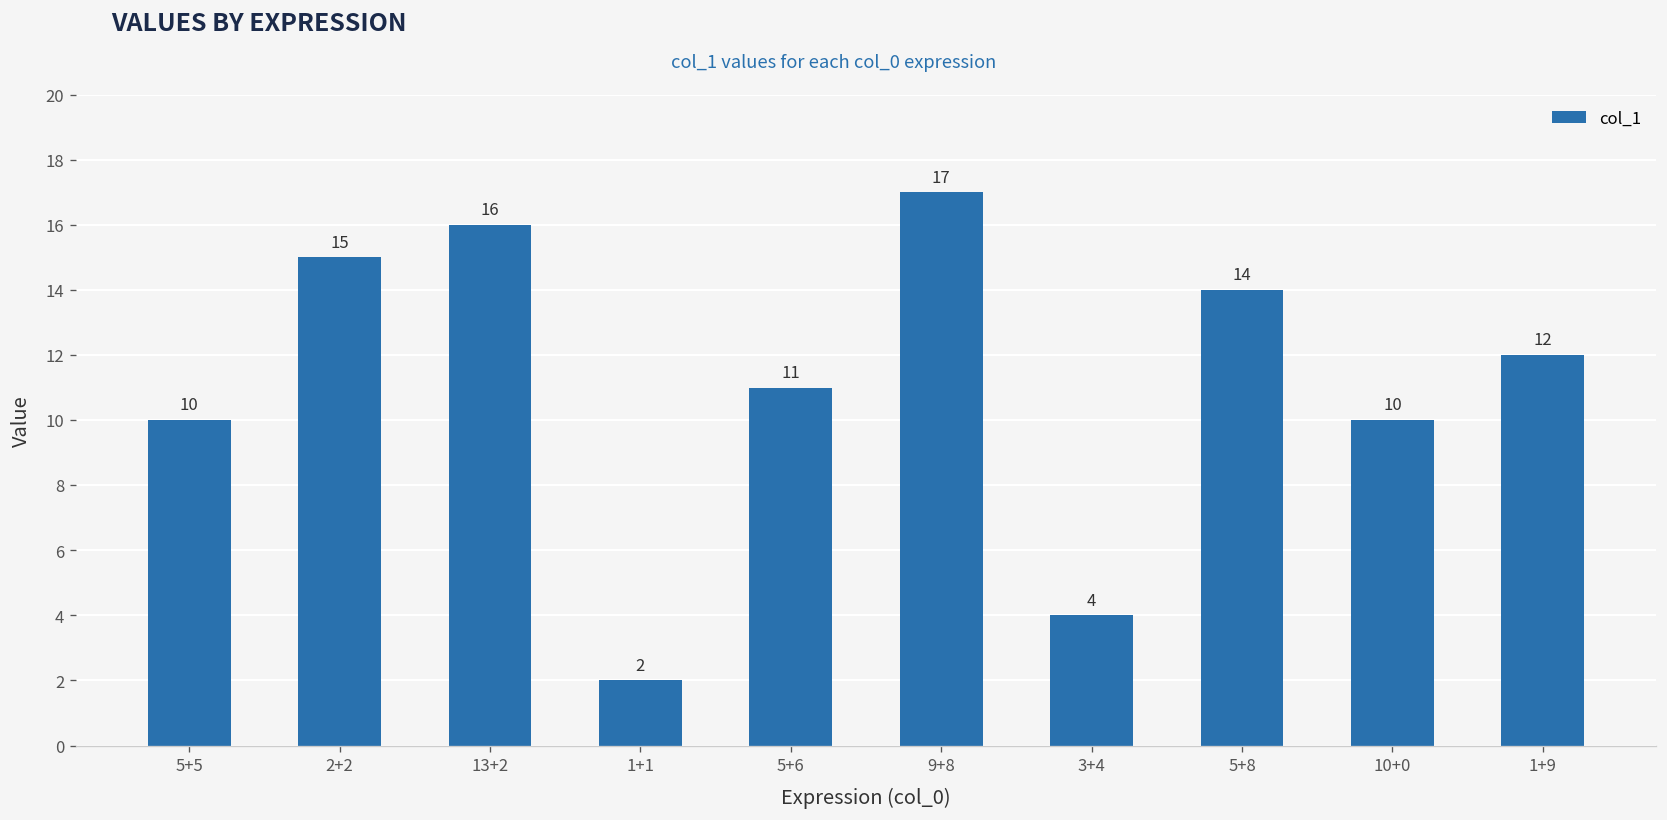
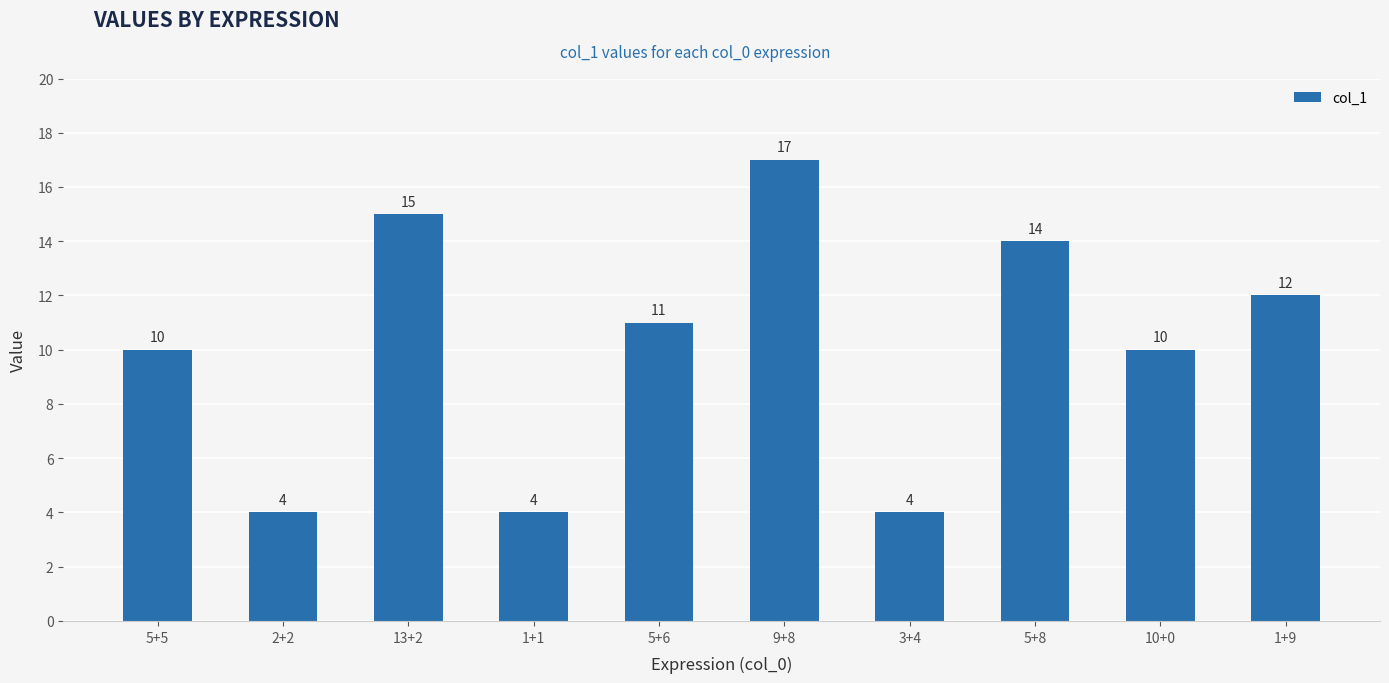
  {
    "5+5": 10,
-   "2+2": 15,
-   "13+2": 16,
-   "1+1": 2,
+   "2+2": 4,
+   "13+2": 15,
+   "1+1": 4,
    "5+6": 11,
    "9+8": 17,
    "3+4": 4,
    "5+8": 14,
    "10+0": 10,
    "1+9": 12
  }
